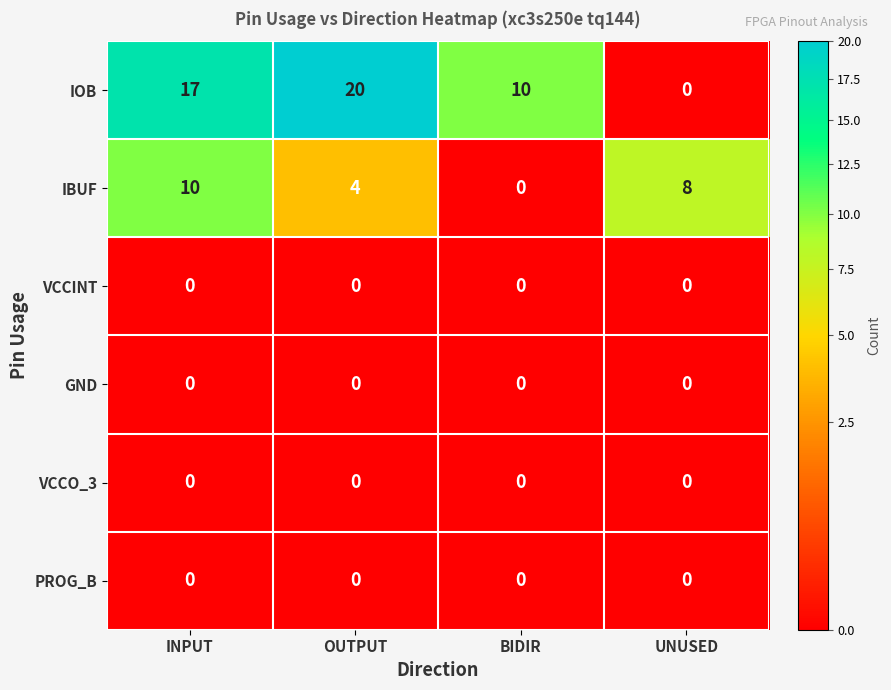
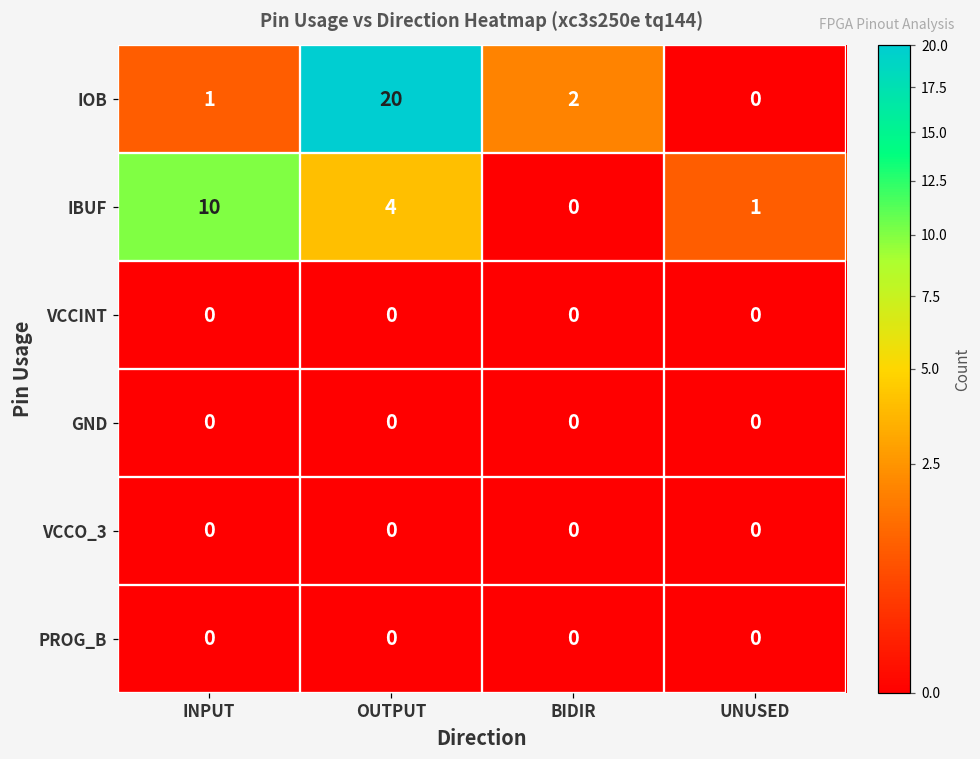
  {
    "IOB": {
-     "INPUT": 17,
+     "INPUT": 1,
      "OUTPUT": 20,
-     "BIDIR": 10,
+     "BIDIR": 2,
      "UNUSED": 0
    },
    "IBUF": {
      "INPUT": 10,
      "OUTPUT": 4,
      "BIDIR": 0,
-     "UNUSED": 8
+     "UNUSED": 1
    },
    "VCCINT": {
      "INPUT": 0,
      "OUTPUT": 0,
      "BIDIR": 0,
      "UNUSED": 0
    },
    "GND": {
      "INPUT": 0,
      "OUTPUT": 0,
      "BIDIR": 0,
      "UNUSED": 0
    },
    "VCCO_3": {
      "INPUT": 0,
      "OUTPUT": 0,
      "BIDIR": 0,
      "UNUSED": 0
    },
    "PROG_B": {
      "INPUT": 0,
      "OUTPUT": 0,
      "BIDIR": 0,
      "UNUSED": 0
    }
  }
